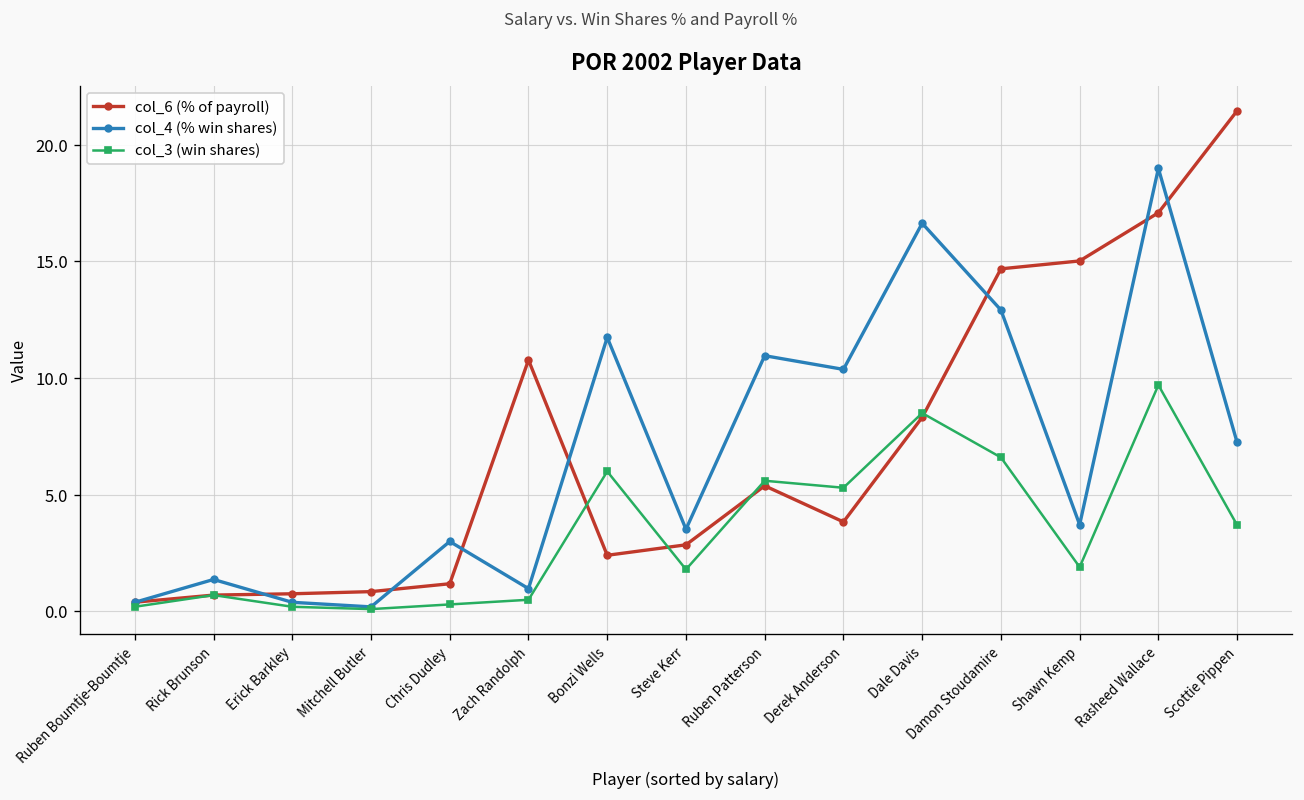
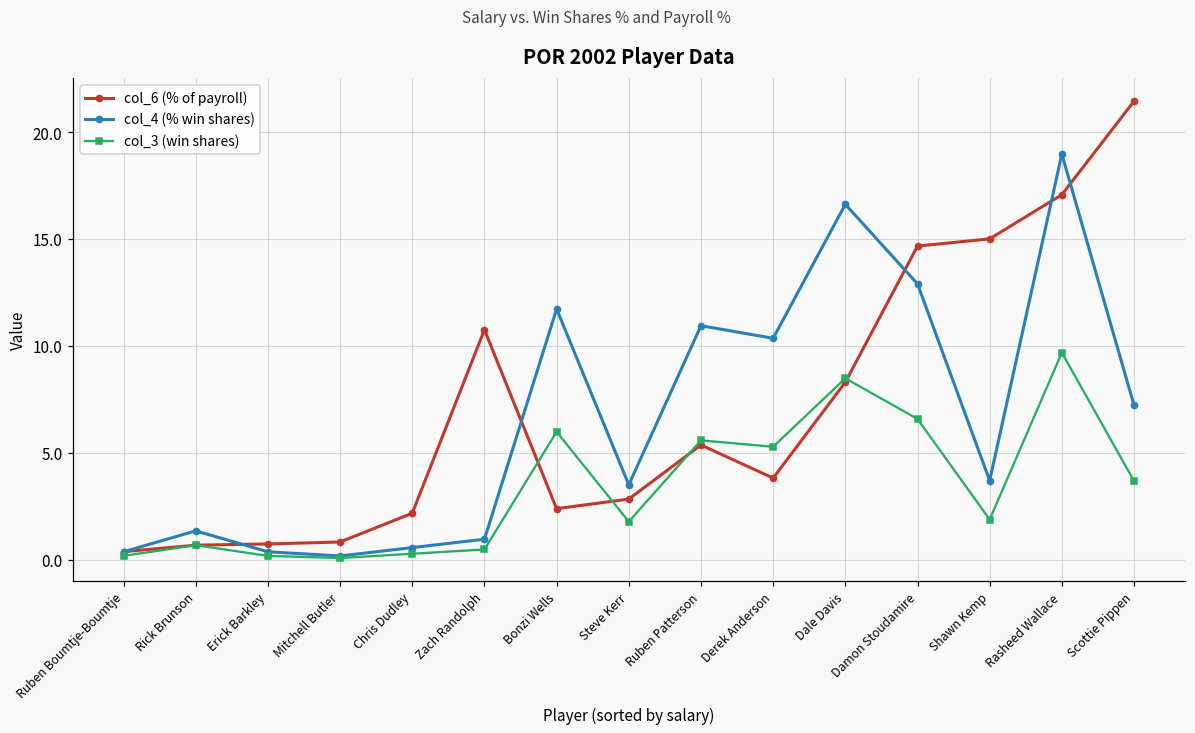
  {
    "col_6 (% of payroll)": {
      "Erick Barkley": 0.8,
      "Mitchell Butler": 0.8,
-     "Chris Dudley": 1.2,
+     "Chris Dudley": 2.2,
      "Zach Randolph": 10.8,
      "Bonzi Wells": 2.4,
      "Steve Kerr": 2.9,
      "Ruben Patterson": 5.4,
      "Derek Anderson": 3.8,
      "Dale Davis": 8.3,
      "Damon Stoudamire": 14.7,
      "Shawn Kemp": 15.0,
      "Rasheed Wallace": 17.1,
      "Scottie Pippen": 21.5
    },
    "col_4 (% win shares)": {
      "Rick Brunson": 1.4,
      "Erick Barkley": 0.4,
-     "Chris Dudley": 3.0,
+     "Chris Dudley": 0.6,
      "Zach Randolph": 1.0,
      "Bonzi Wells": 11.7,
      "Steve Kerr": 3.5,
      "Ruben Patterson": 11.0,
      "Derek Anderson": 10.4,
      "Dale Davis": 16.6,
      "Damon Stoudamire": 12.9,
      "Shawn Kemp": 3.7,
      "Rasheed Wallace": 19.0,
      "Scottie Pippen": 7.2
    },
    "col_3 (win shares)": {
      "Ruben Boumtje-Boumtje": 0.2,
      "Erick Barkley": 0.2,
      "Chris Dudley": 0.3,
      "Zach Randolph": 0.5,
      "Bonzi Wells": 6.0,
      "Steve Kerr": 1.8,
      "Ruben Patterson": 5.6,
      "Derek Anderson": 5.3,
      "Dale Davis": 8.5,
      "Damon Stoudamire": 6.6,
      "Shawn Kemp": 1.9,
      "Rasheed Wallace": 9.7,
      "Scottie Pippen": 3.7
    }
  }
